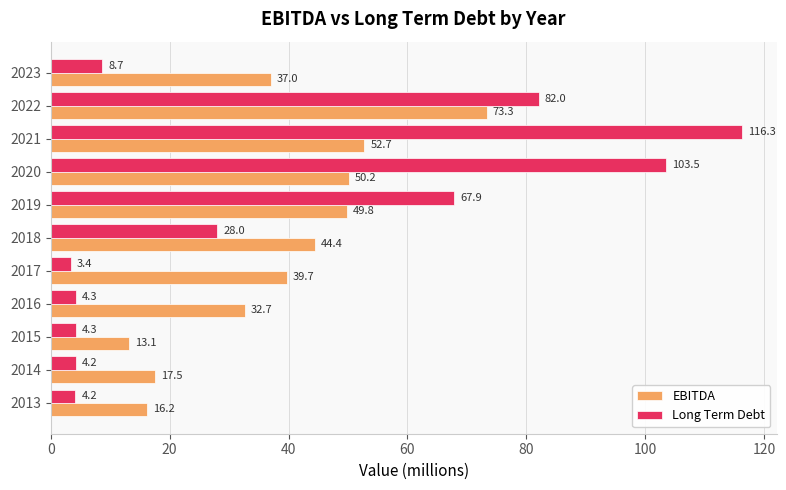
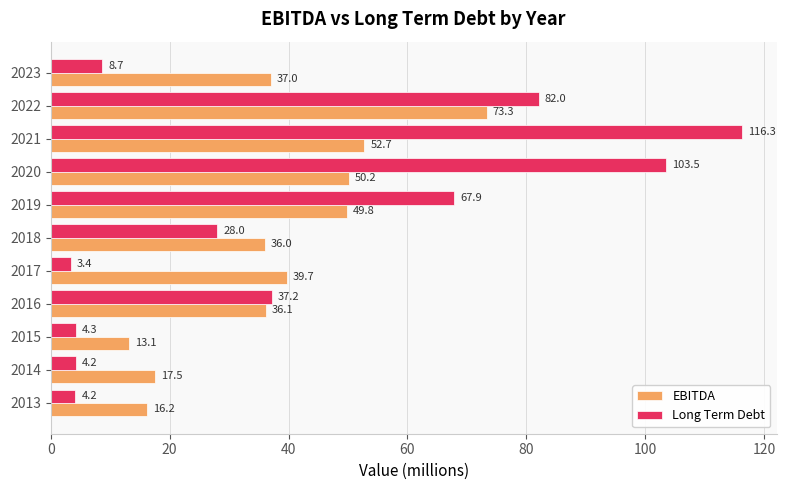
  {
    "EBITDA": {
      "2023": 37.0,
      "2022": 73.3,
      "2021": 52.7,
      "2020": 50.2,
      "2019": 49.8,
-     "2018": 44.4,
+     "2018": 36.0,
      "2017": 39.7,
-     "2016": 32.7,
+     "2016": 36.1,
      "2015": 13.1,
      "2014": 17.5,
      "2013": 16.2
    },
    "Long Term Debt": {
      "2023": 8.7,
      "2022": 82.0,
      "2021": 116.3,
      "2020": 103.5,
      "2019": 67.9,
      "2018": 28.0,
      "2017": 3.4,
-     "2016": 4.3,
+     "2016": 37.2,
      "2015": 4.3,
      "2014": 4.2,
      "2013": 4.2
    }
  }
